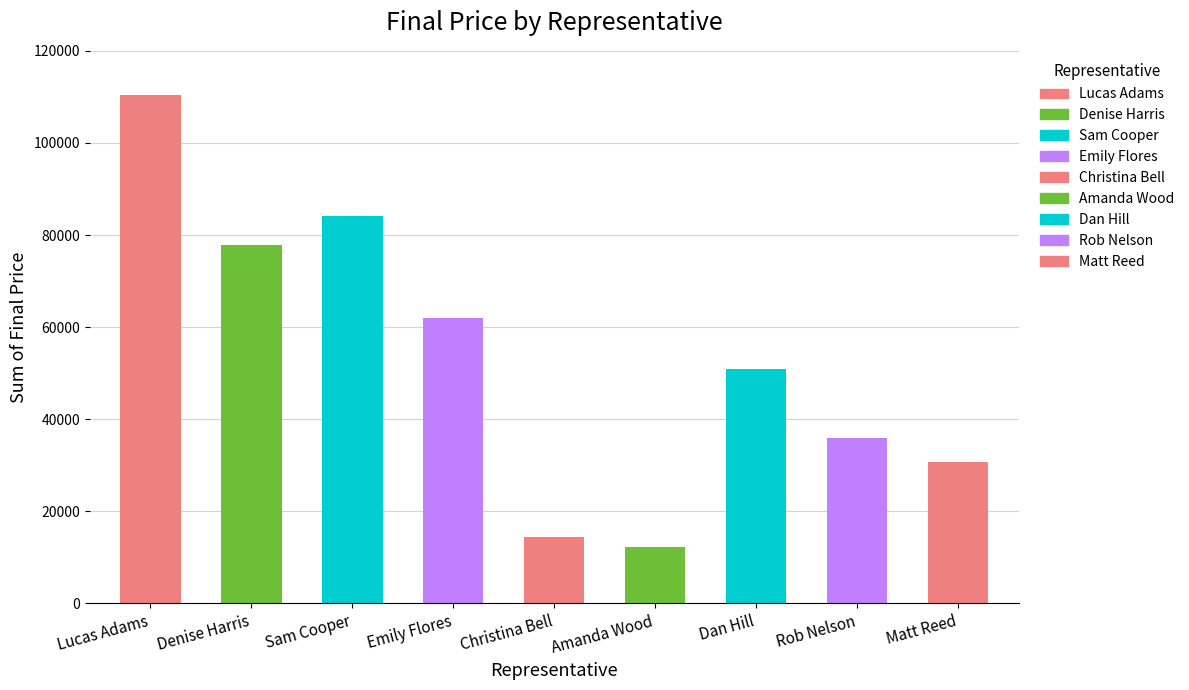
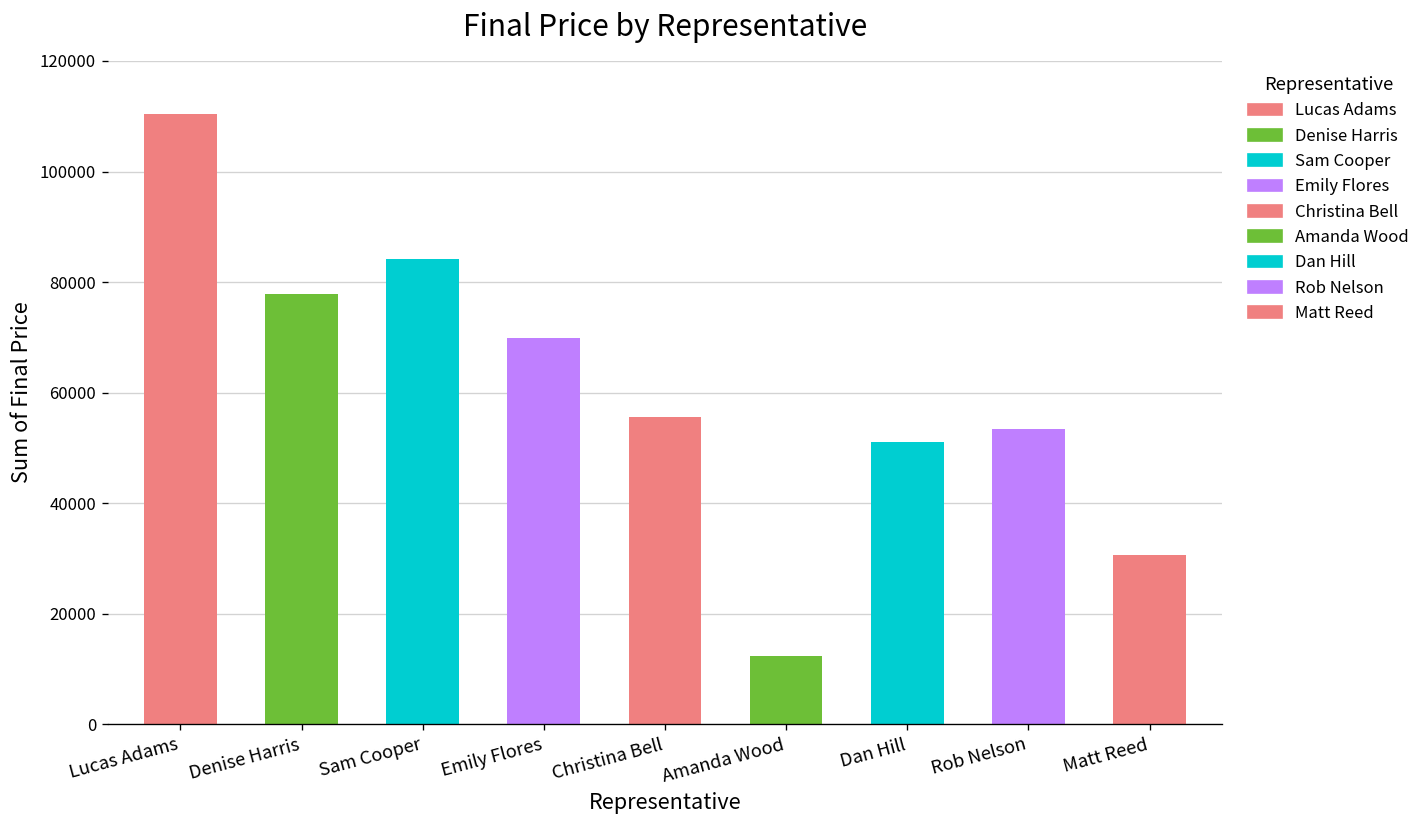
  {
    "Lucas Adams": 110000,
    "Denise Harris": 78000,
    "Sam Cooper": 84000,
-   "Emily Flores": 62000,
-   "Christina Bell": 14000,
+   "Emily Flores": 70000,
+   "Christina Bell": 56000,
    "Amanda Wood": 12000,
    "Dan Hill": 51000,
-   "Rob Nelson": 36000,
+   "Rob Nelson": 53000,
    "Matt Reed": 31000
  }
